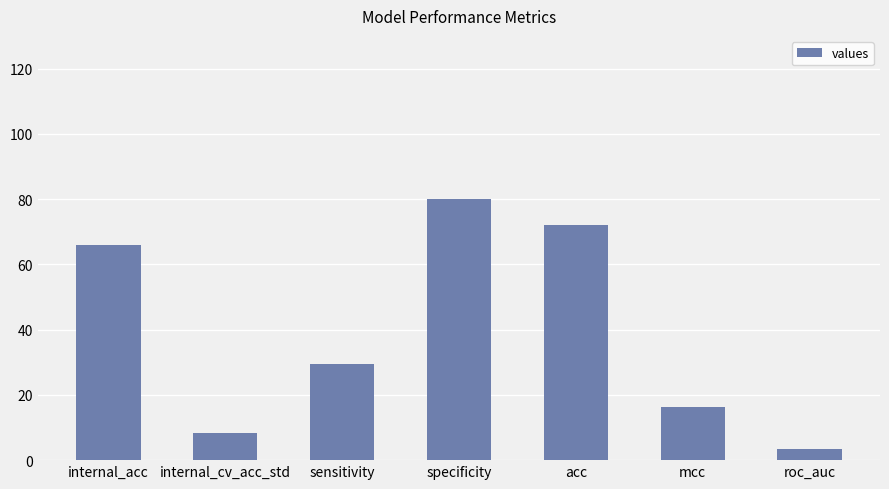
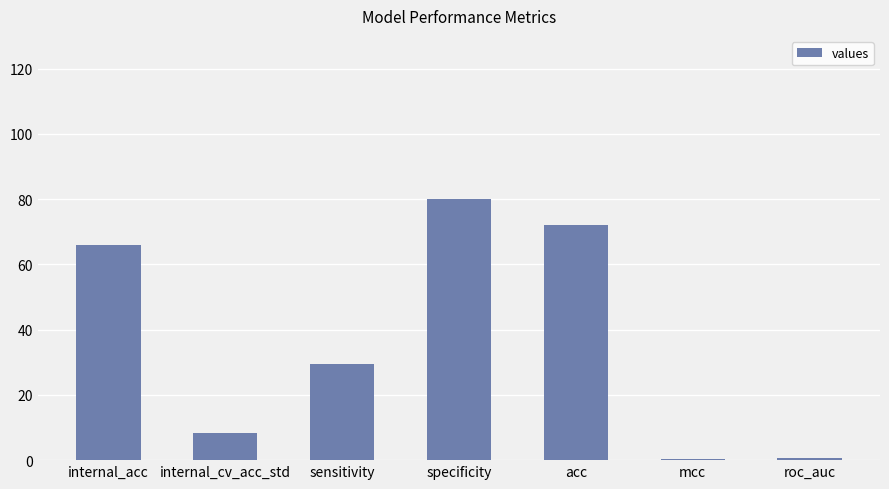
  {
    "internal_acc": 66,
    "internal_cv_acc_std": 8,
    "sensitivity": 29,
    "specificity": 80,
    "acc": 72,
-   "mcc": 16,
-   "roc_auc": 3
+   "mcc": 0,
+   "roc_auc": 1
  }
